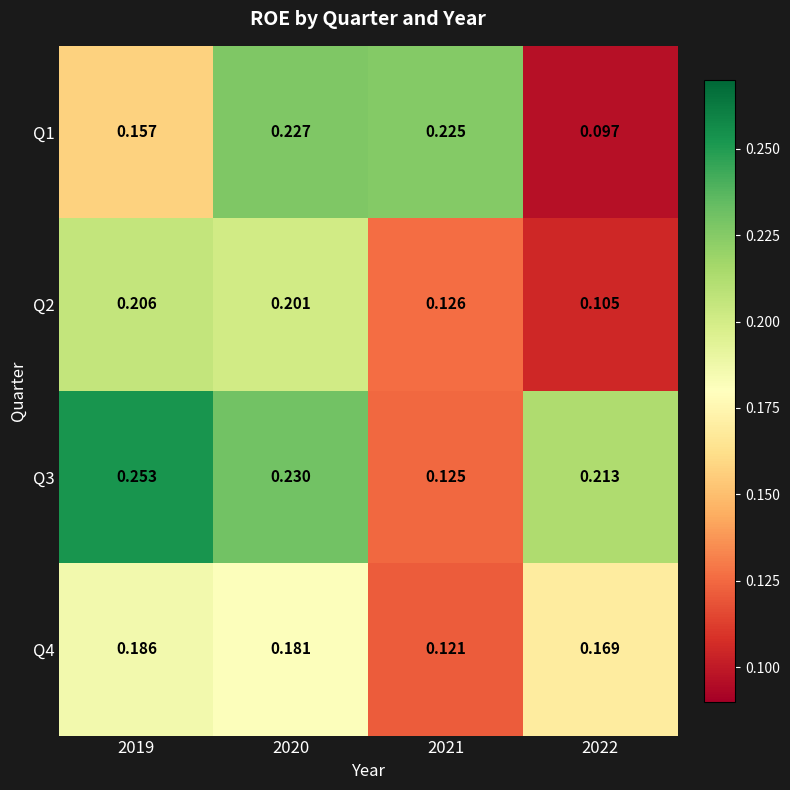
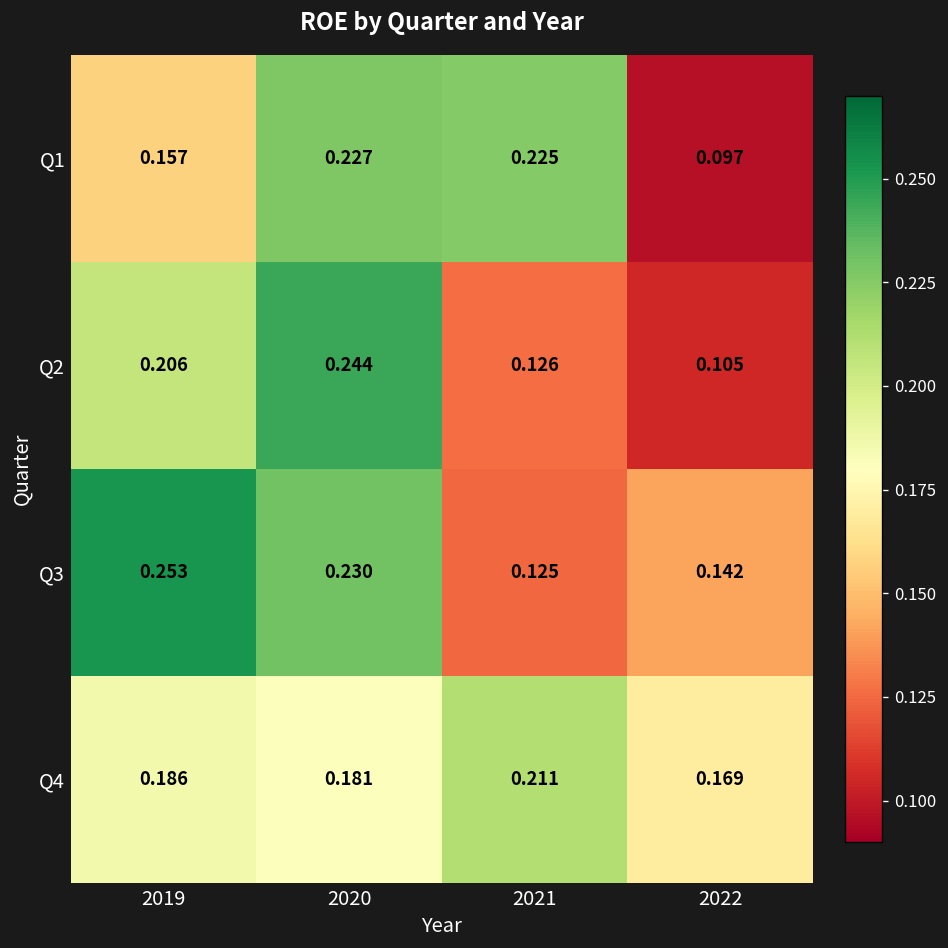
  {
    "Q1": {
      "2019": 0.157,
      "2020": 0.227,
      "2021": 0.225,
      "2022": 0.097
    },
    "Q2": {
      "2019": 0.206,
-     "2020": 0.201,
+     "2020": 0.244,
      "2021": 0.126,
      "2022": 0.105
    },
    "Q3": {
      "2019": 0.253,
      "2020": 0.230,
      "2021": 0.125,
-     "2022": 0.213
+     "2022": 0.142
    },
    "Q4": {
      "2019": 0.186,
      "2020": 0.181,
-     "2021": 0.121,
+     "2021": 0.211,
      "2022": 0.169
    }
  }
